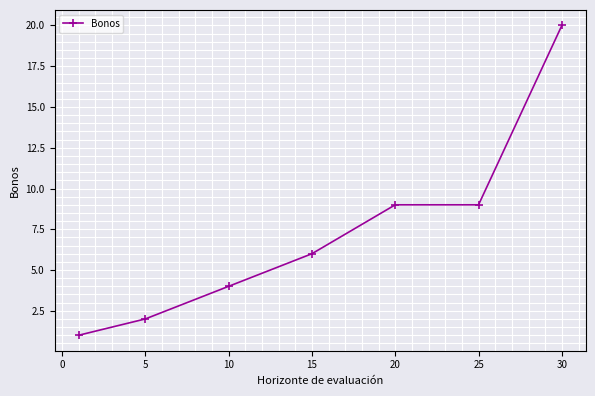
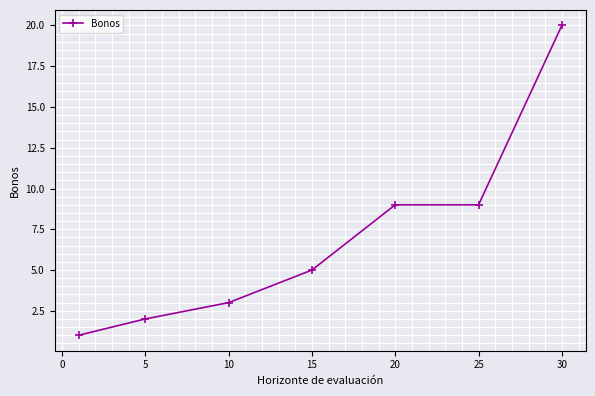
  {
    "5": 2,
-   "10": 4,
-   "15": 6,
+   "10": 3,
+   "15": 5,
    "20": 9,
    "25": 9,
    "30": 20
  }
